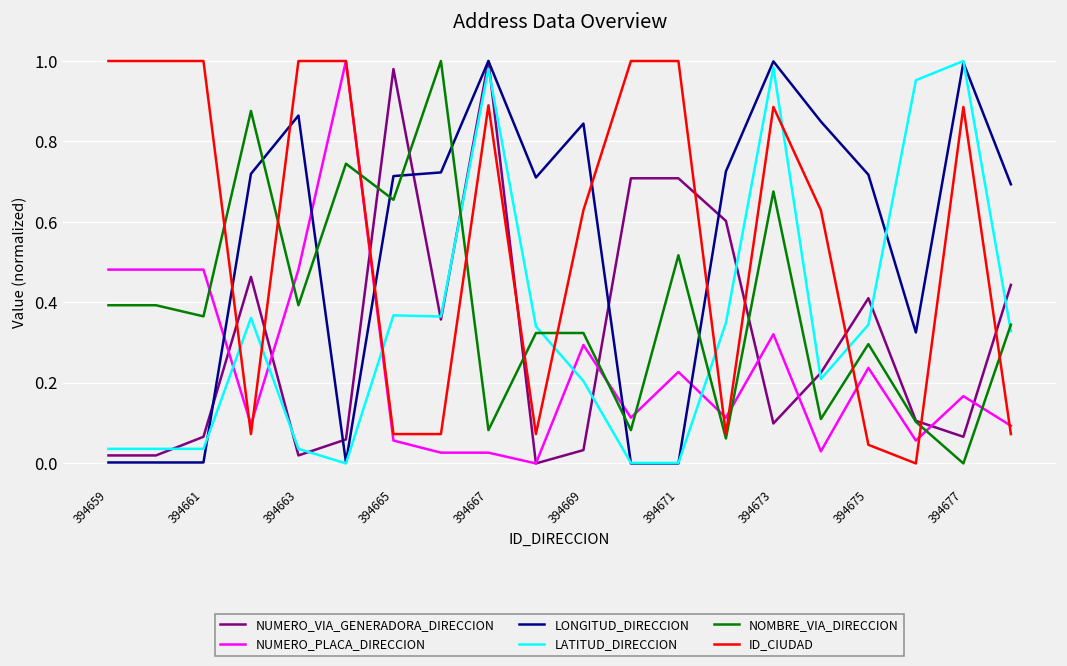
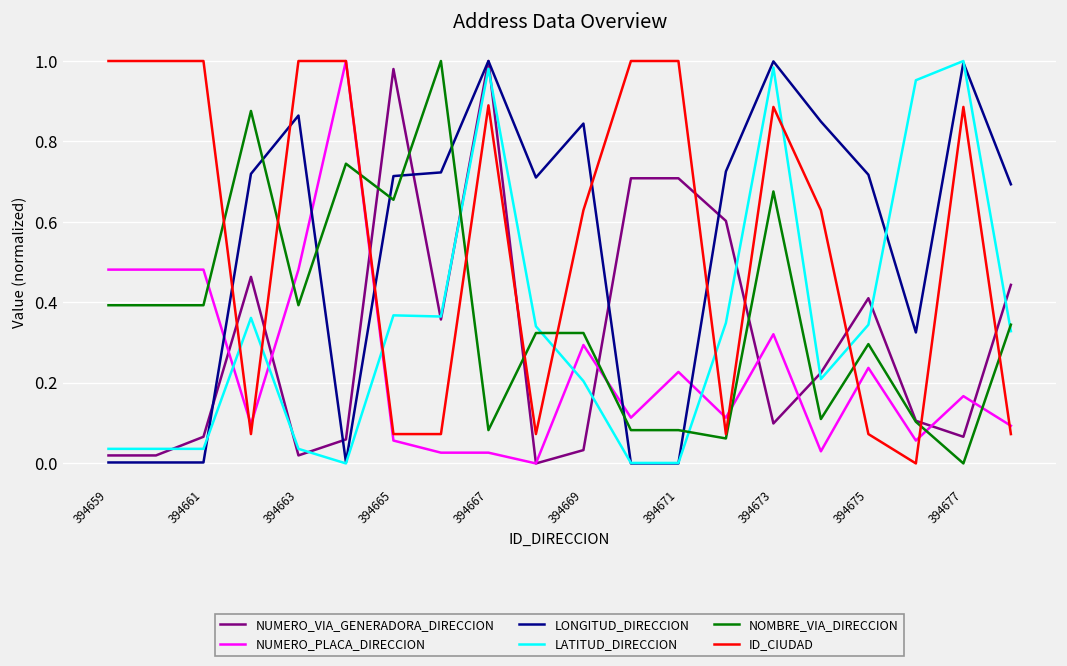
  {
    "NUMERO_VIA_GENERADORA_DIRECCION": {
      "394659": 0.02,
      "394661": 0.07,
      "394663": 0.02,
      "394665": 0.98,
      "394669": 0.03,
      "394671": 0.71,
      "394673": 0.10,
      "394675": 0.41,
      "394677": 0.07
    },
    "NUMERO_PLACA_DIRECCION": {
      "394659": 0.48,
      "394661": 0.48,
      "394663": 0.48,
      "394665": 0.06,
      "394667": 0.03,
      "394669": 0.29,
      "394671": 0.23,
      "394673": 0.32,
      "394675": 0.24,
      "394677": 0.17
    },
    "LONGITUD_DIRECCION": {
      "394659": 0.00,
      "394661": 0.00,
      "394663": 0.86,
      "394665": 0.71,
      "394669": 0.84,
      "394673": 1.00,
      "394675": 0.72
    },
    "LATITUD_DIRECCION": {
      "394659": 0.04,
      "394661": 0.04,
      "394663": 0.04,
      "394665": 0.37,
      "394667": 0.98,
      "394669": 0.20,
      "394673": 0.98,
      "394675": 0.34
    },
    "NOMBRE_VIA_DIRECCION": {
      "394659": 0.39,
-     "394661": 0.37,
+     "394661": 0.39,
      "394663": 0.39,
      "394665": 0.66,
      "394667": 0.08,
      "394669": 0.32,
-     "394671": 0.52,
+     "394671": 0.08,
      "394673": 0.68,
      "394675": 0.30,
      "394677": 0.00
    },
    "ID_CIUDAD": {
      "394659": 1.00,
      "394661": 1.00,
      "394663": 1.00,
      "394665": 0.07,
      "394667": 0.89,
      "394669": 0.63,
      "394671": 1.00,
      "394673": 0.89,
-     "394675": 0.05,
+     "394675": 0.07,
      "394677": 0.89
    }
  }
